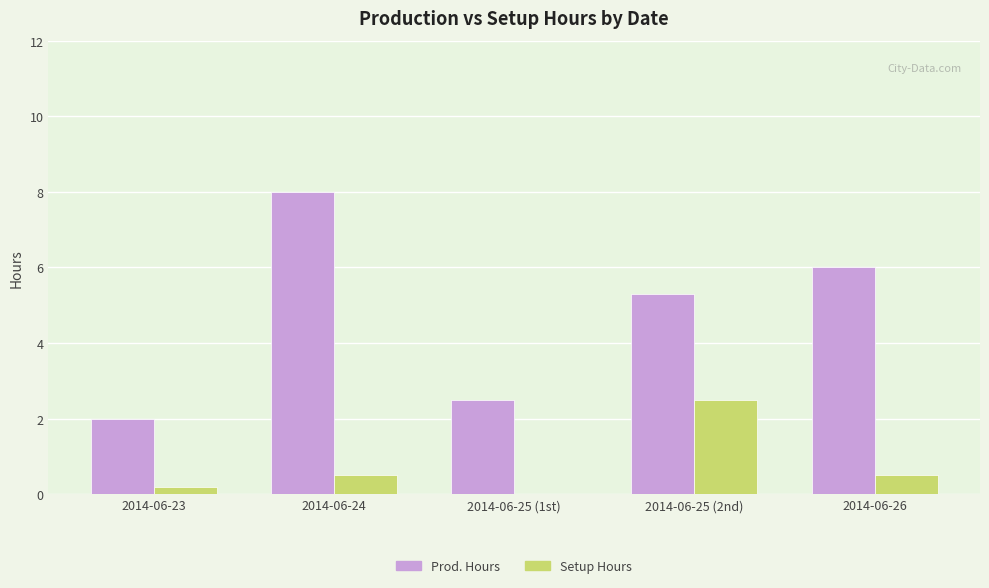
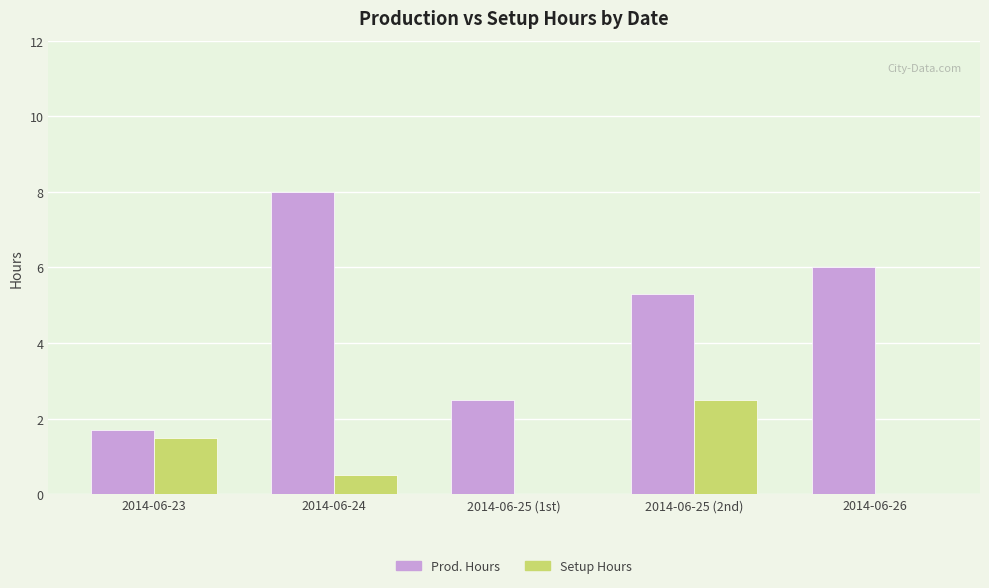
  {
    "Prod. Hours": {
-     "2014-06-23": 2.0,
+     "2014-06-23": 1.7,
      "2014-06-24": 8.0,
      "2014-06-25 (1st)": 2.5,
      "2014-06-25 (2nd)": 5.3,
      "2014-06-26": 6.0
    },
    "Setup Hours": {
-     "2014-06-23": 0.2,
+     "2014-06-23": 1.5,
      "2014-06-24": 0.5,
      "2014-06-25 (1st)": 0.0,
      "2014-06-25 (2nd)": 2.5,
-     "2014-06-26": 0.5
+     "2014-06-26": 0.0
    }
  }
